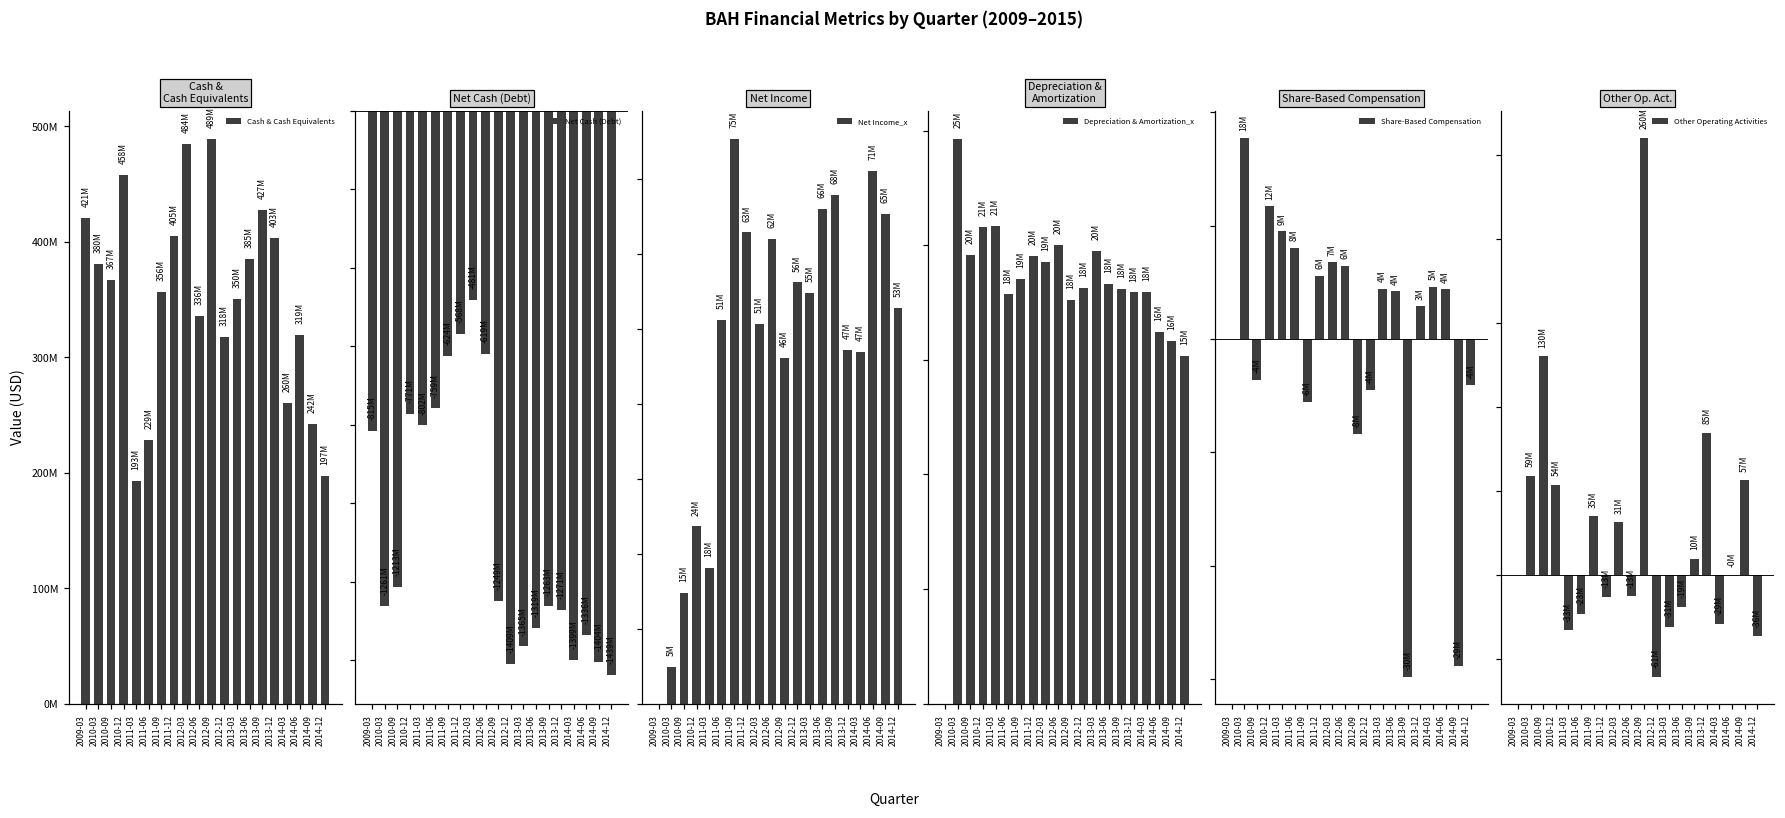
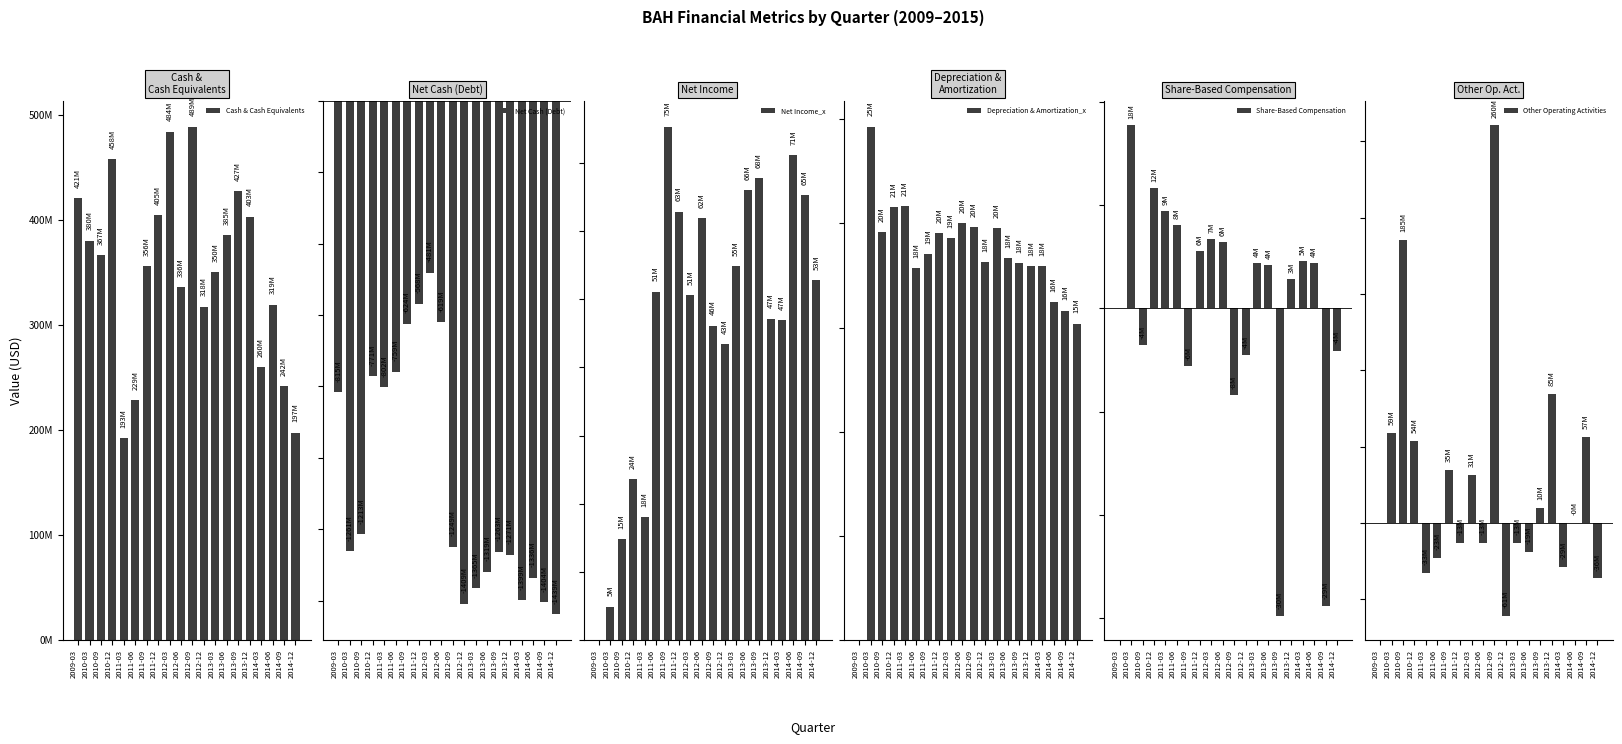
  {
    "Cash & Cash Equivalents": {
      "2009-03": "421M",
      "2010-03": "380M",
      "2010-09": "367M",
      "2010-12": "458M",
      "2011-03": "193M",
      "2011-06": "229M",
      "2011-09": "356M",
      "2011-12": "405M",
      "2012-03": "484M",
      "2012-06": "336M",
      "2012-09": "489M",
      "2012-12": "318M",
      "2013-03": "350M",
      "2013-06": "385M",
      "2013-09": "427M",
      "2013-12": "403M",
      "2014-03": "260M",
      "2014-06": "319M",
      "2014-09": "242M",
      "2014-12": "197M"
    },
    "Net Cash (Debt)": {
      "2009-03": "-815M",
      "2010-03": "-1261M",
      "2010-09": "-1213M",
      "2010-12": "-771M",
      "2011-03": "-802M",
      "2011-06": "-759M",
      "2011-09": "-624M",
      "2011-12": "-568M",
      "2012-03": "-481M",
      "2012-06": "-619M",
      "2012-09": "-1249M",
      "2012-12": "-1409M",
      "2013-03": "-1365M",
      "2013-06": "-1319M",
      "2013-09": "-1263M",
      "2013-12": "-1271M",
      "2014-03": "-1399M",
      "2014-06": "-1336M",
      "2014-09": "-1404M",
      "2014-12": "-1439M"
    },
    "Net Income": {
      "2010-03": "5M",
      "2010-09": "15M",
      "2010-12": "24M",
      "2011-03": "18M",
      "2011-06": "51M",
      "2011-09": "75M",
      "2011-12": "63M",
      "2012-03": "51M",
      "2012-06": "62M",
      "2012-09": "46M",
-     "2012-12": "56M",
+     "2012-12": "43M",
      "2013-03": "55M",
      "2013-06": "66M",
      "2013-09": "68M",
      "2013-12": "47M",
      "2014-03": "47M",
      "2014-06": "71M",
      "2014-09": "65M",
      "2014-12": "53M"
    },
    "Depreciation & Amortization": {
      "2010-03": "25M",
      "2010-09": "20M",
      "2010-12": "21M",
      "2011-03": "21M",
      "2011-06": "18M",
      "2011-09": "19M",
      "2011-12": "20M",
      "2012-03": "19M",
      "2012-06": "20M",
-     "2012-09": "18M",
+     "2012-09": "20M",
      "2012-12": "18M",
      "2013-03": "20M",
      "2013-06": "18M",
      "2013-09": "18M",
      "2013-12": "18M",
      "2014-03": "18M",
      "2014-06": "16M",
      "2014-12": "15M"
    },
    "Share-Based Compensation": {
      "2010-03": "18M",
      "2010-09": "-4M",
      "2010-12": "12M",
      "2011-03": "9M",
      "2011-06": "8M",
      "2011-09": "-6M",
      "2011-12": "6M",
      "2012-03": "7M",
      "2012-06": "6M",
      "2012-09": "-8M",
      "2012-12": "-4M",
      "2013-03": "4M",
      "2013-06": "4M",
      "2013-09": "-30M",
      "2013-12": "3M",
      "2014-03": "5M",
      "2014-06": "4M",
      "2014-09": "-29M",
      "2014-12": "-4M"
    },
    "Other Op. Act.": {
      "2010-03": "59M",
-     "2010-09": "130M",
+     "2010-09": "185M",
      "2010-12": "54M",
      "2011-03": "-33M",
      "2011-06": "-23M",
      "2011-09": "35M",
      "2011-12": "-13M",
      "2012-03": "31M",
      "2012-06": "-13M",
      "2012-09": "260M",
      "2012-12": "-61M",
-     "2013-03": "-31M",
+     "2013-03": "-13M",
      "2013-06": "-19M",
      "2013-09": "10M",
      "2013-12": "85M",
      "2014-03": "-29M",
      "2014-09": "57M",
      "2014-12": "-36M"
    }
  }
